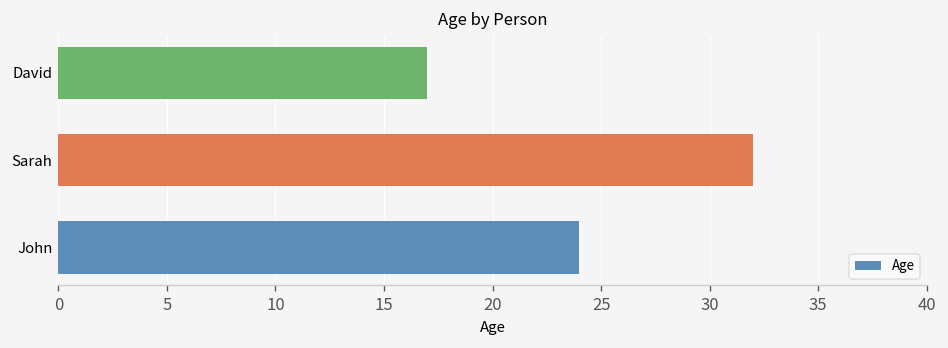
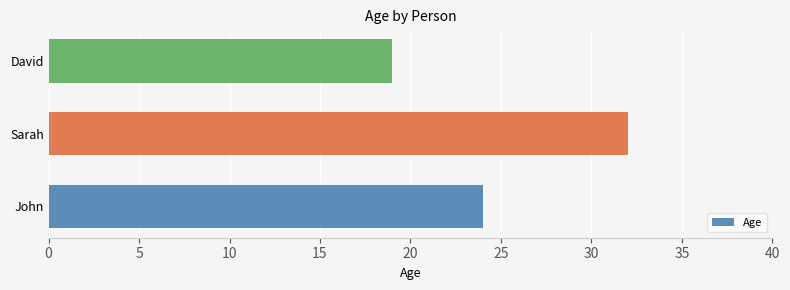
  {
-   "David": 17,
+   "David": 19,
    "Sarah": 32,
    "John": 24
  }
